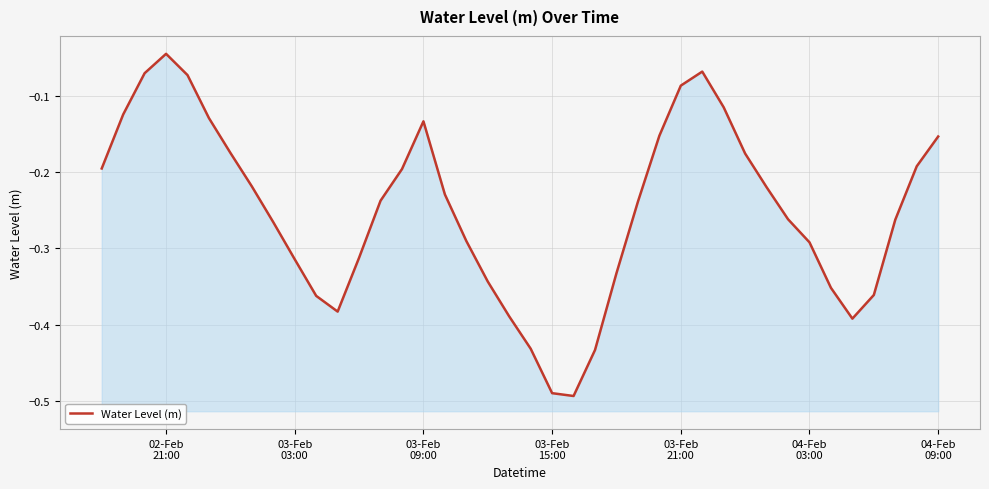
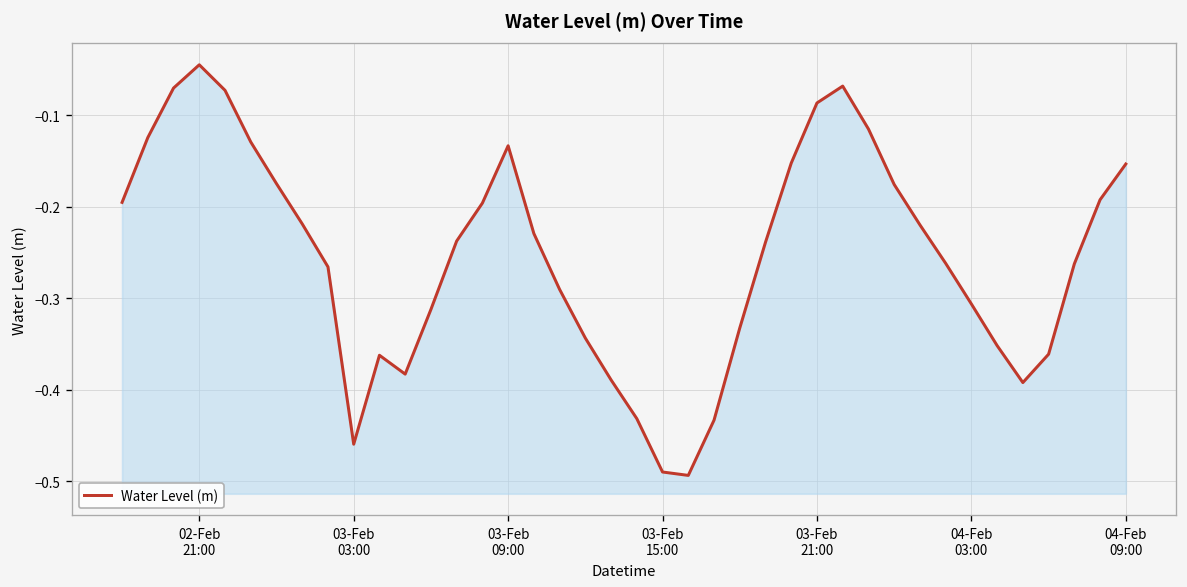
  {
    "02-Feb 21:00": -0.04,
-   "03-Feb 03:00": -0.31,
+   "03-Feb 03:00": -0.46,
    "03-Feb 09:00": -0.13,
    "03-Feb 15:00": -0.49,
    "03-Feb 21:00": -0.09,
-   "04-Feb 03:00": -0.29,
+   "04-Feb 03:00": -0.31,
    "04-Feb 09:00": -0.15
  }
